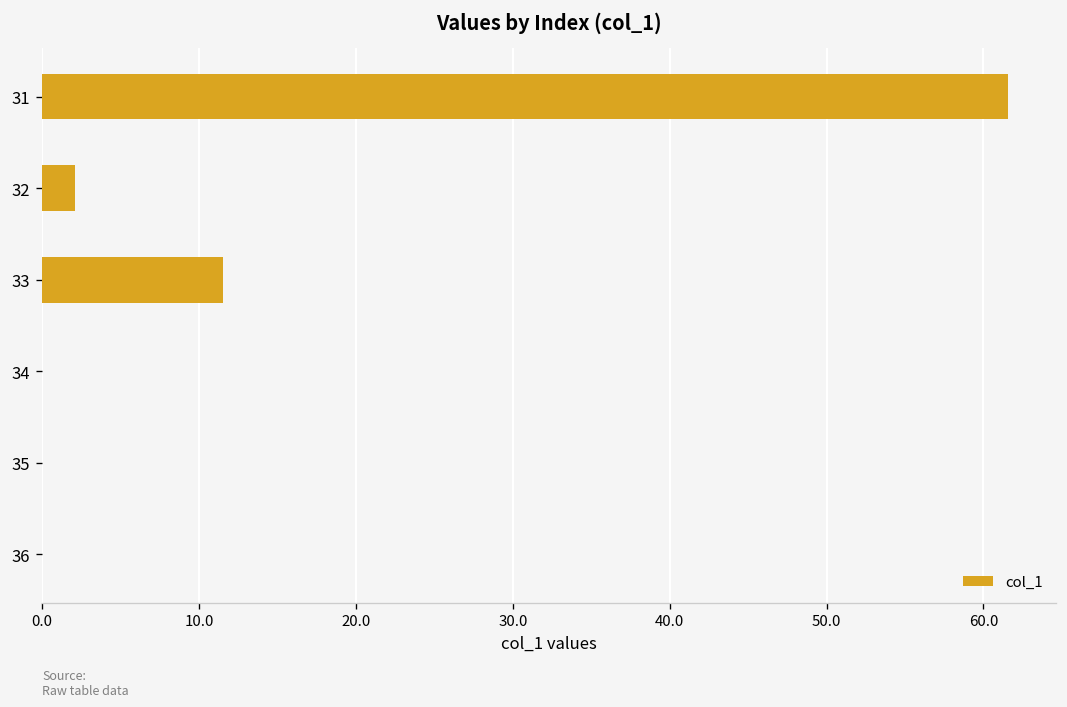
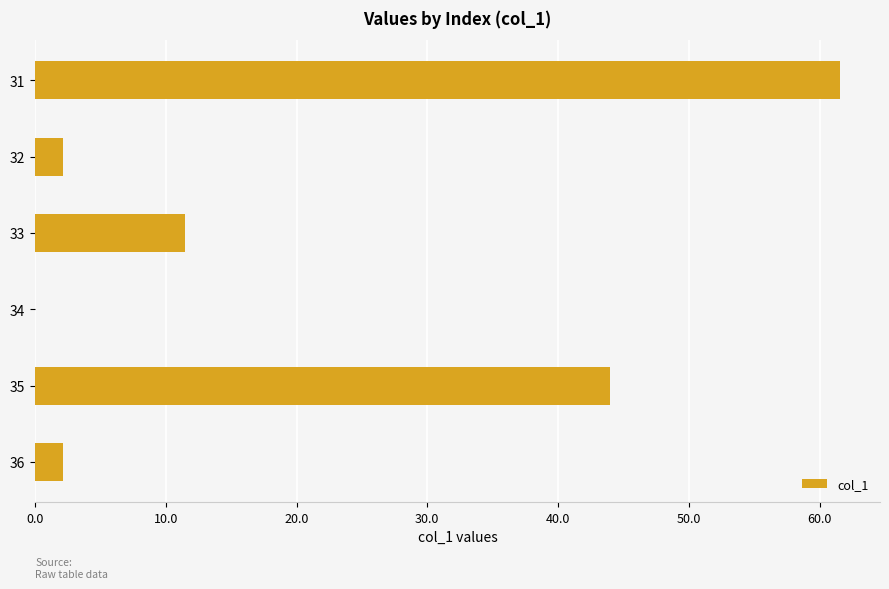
  {
    "31": 61.6,
    "32": 2.1,
    "33": 11.5,
    "34": 0.0,
-   "35": 0,
-   "36": 0.0
+   "35": 44,
+   "36": 2.1
  }
